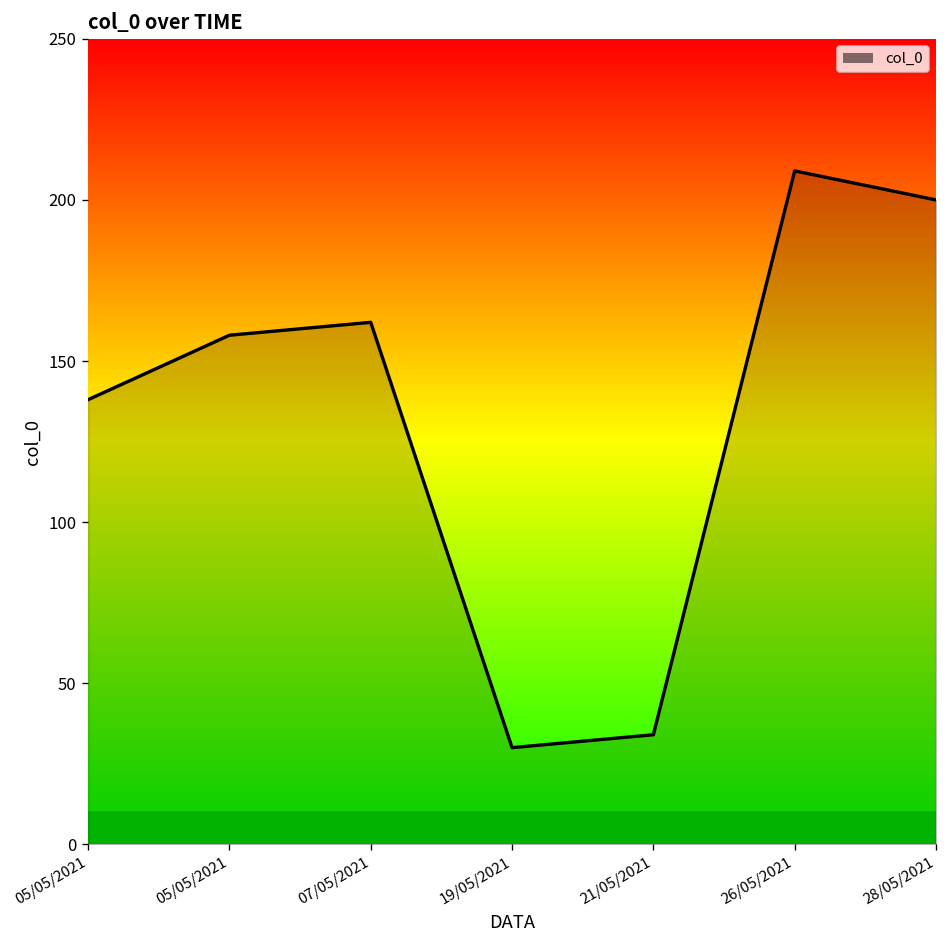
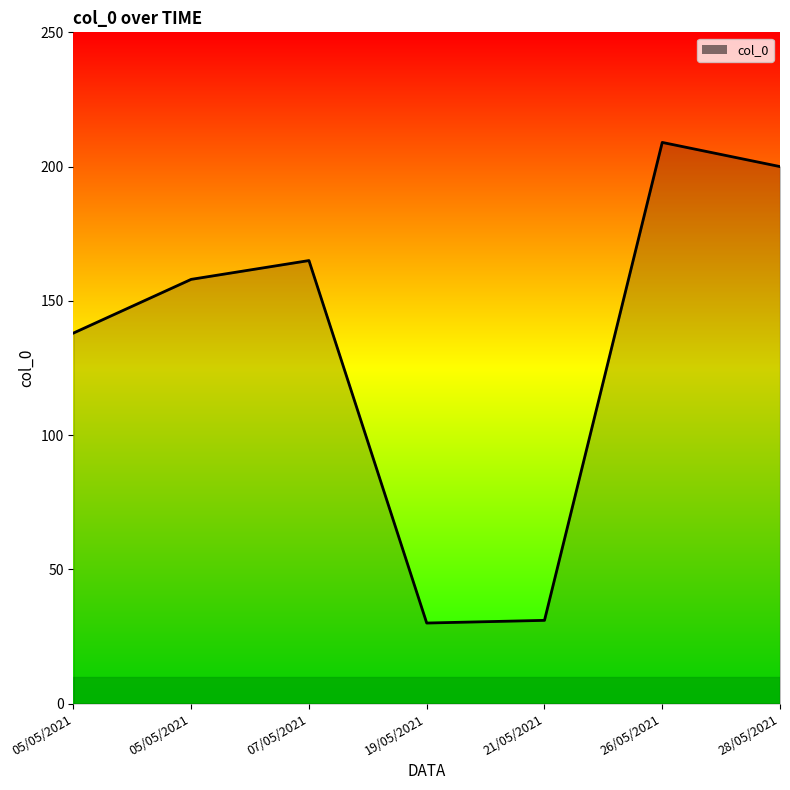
  {
-   "07/05/2021": 162,
+   "07/05/2021": 165,
    "19/05/2021": 30,
-   "21/05/2021": 34,
+   "21/05/2021": 31,
    "26/05/2021": 209,
    "28/05/2021": 200
  }
